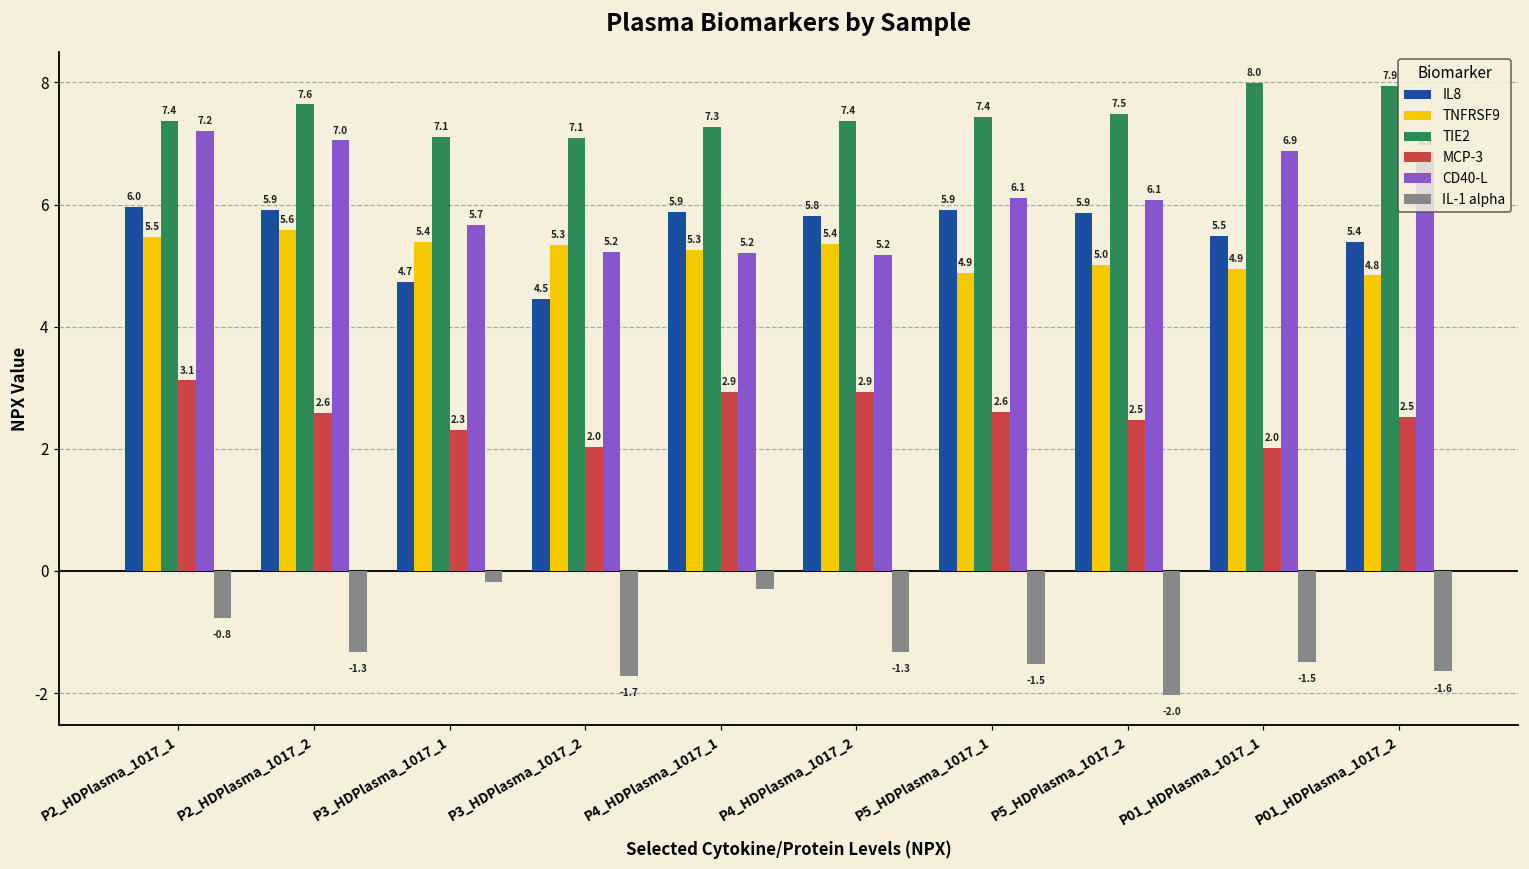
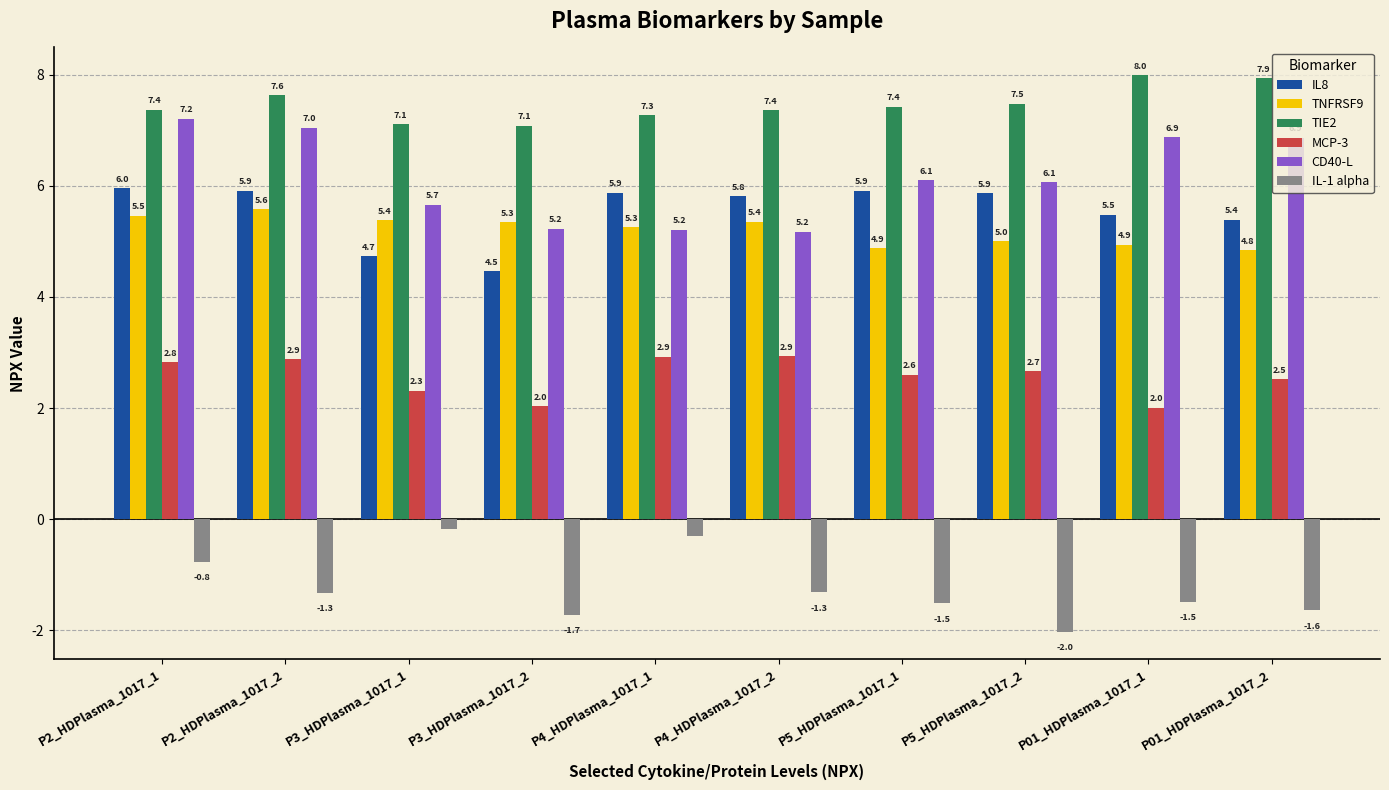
  {
    "IL8": {
      "P2_HDPlasma_1017_1": 6.0,
      "P2_HDPlasma_1017_2": 5.9,
      "P3_HDPlasma_1017_1": 4.7,
      "P3_HDPlasma_1017_2": 4.5,
      "P4_HDPlasma_1017_1": 5.9,
      "P4_HDPlasma_1017_2": 5.8,
      "P5_HDPlasma_1017_1": 5.9,
      "P5_HDPlasma_1017_2": 5.9,
      "P01_HDPlasma_1017_1": 5.5,
      "P01_HDPlasma_1017_2": 5.4
    },
    "TNFRSF9": {
      "P2_HDPlasma_1017_1": 5.5,
      "P2_HDPlasma_1017_2": 5.6,
      "P3_HDPlasma_1017_1": 5.4,
      "P3_HDPlasma_1017_2": 5.3,
      "P4_HDPlasma_1017_1": 5.3,
      "P4_HDPlasma_1017_2": 5.4,
      "P5_HDPlasma_1017_1": 4.9,
      "P5_HDPlasma_1017_2": 5.0,
      "P01_HDPlasma_1017_1": 4.9,
      "P01_HDPlasma_1017_2": 4.8
    },
    "TIE2": {
      "P2_HDPlasma_1017_1": 7.4,
      "P2_HDPlasma_1017_2": 7.6,
      "P3_HDPlasma_1017_1": 7.1,
      "P3_HDPlasma_1017_2": 7.1,
      "P4_HDPlasma_1017_1": 7.3,
      "P4_HDPlasma_1017_2": 7.4,
      "P5_HDPlasma_1017_1": 7.4,
      "P5_HDPlasma_1017_2": 7.5,
      "P01_HDPlasma_1017_1": 8.0,
      "P01_HDPlasma_1017_2": 7.9
    },
    "MCP-3": {
-     "P2_HDPlasma_1017_1": 3.1,
-     "P2_HDPlasma_1017_2": 2.6,
+     "P2_HDPlasma_1017_1": 2.8,
+     "P2_HDPlasma_1017_2": 2.9,
      "P3_HDPlasma_1017_1": 2.3,
      "P3_HDPlasma_1017_2": 2.0,
      "P4_HDPlasma_1017_1": 2.9,
      "P4_HDPlasma_1017_2": 2.9,
      "P5_HDPlasma_1017_1": 2.6,
-     "P5_HDPlasma_1017_2": 2.5,
+     "P5_HDPlasma_1017_2": 2.7,
      "P01_HDPlasma_1017_1": 2.0,
      "P01_HDPlasma_1017_2": 2.5
    },
    "CD40-L": {
      "P2_HDPlasma_1017_1": 7.2,
      "P2_HDPlasma_1017_2": 7.0,
      "P3_HDPlasma_1017_1": 5.7,
      "P3_HDPlasma_1017_2": 5.2,
      "P4_HDPlasma_1017_1": 5.2,
      "P4_HDPlasma_1017_2": 5.2,
      "P5_HDPlasma_1017_1": 6.1,
      "P5_HDPlasma_1017_2": 6.1,
      "P01_HDPlasma_1017_1": 6.9
    },
    "IL-1 alpha": {
      "P2_HDPlasma_1017_1": -0.8,
      "P2_HDPlasma_1017_2": -1.3,
      "P3_HDPlasma_1017_2": -1.7,
      "P4_HDPlasma_1017_2": -1.3,
      "P5_HDPlasma_1017_1": -1.5,
      "P5_HDPlasma_1017_2": -2.0,
      "P01_HDPlasma_1017_1": -1.5,
      "P01_HDPlasma_1017_2": -1.6
    }
  }
